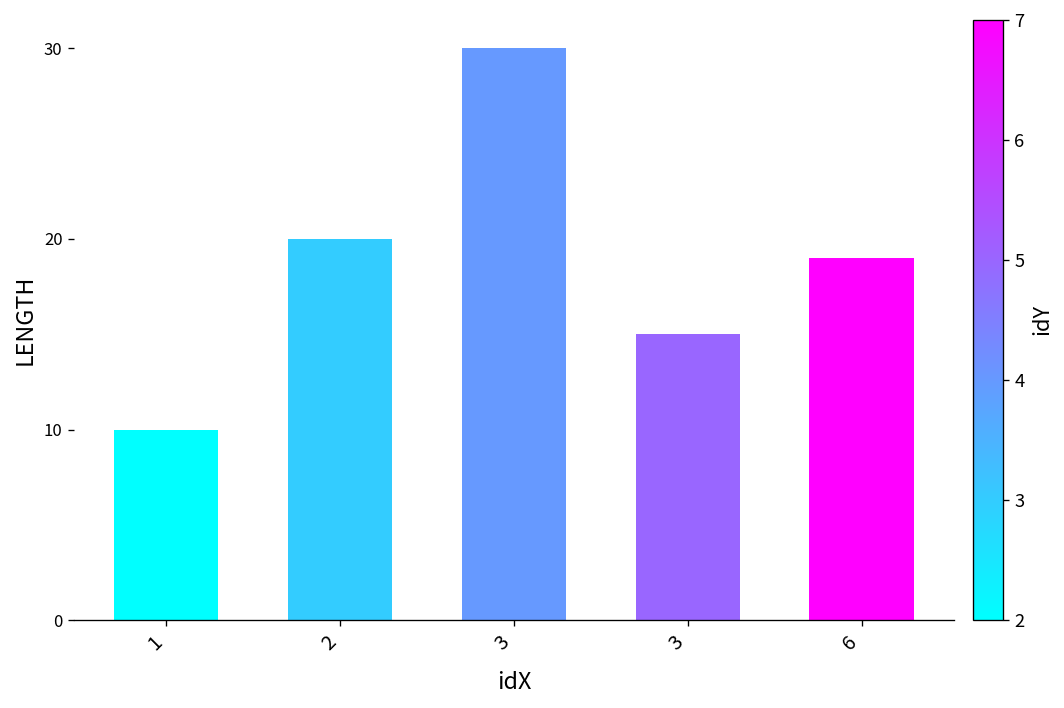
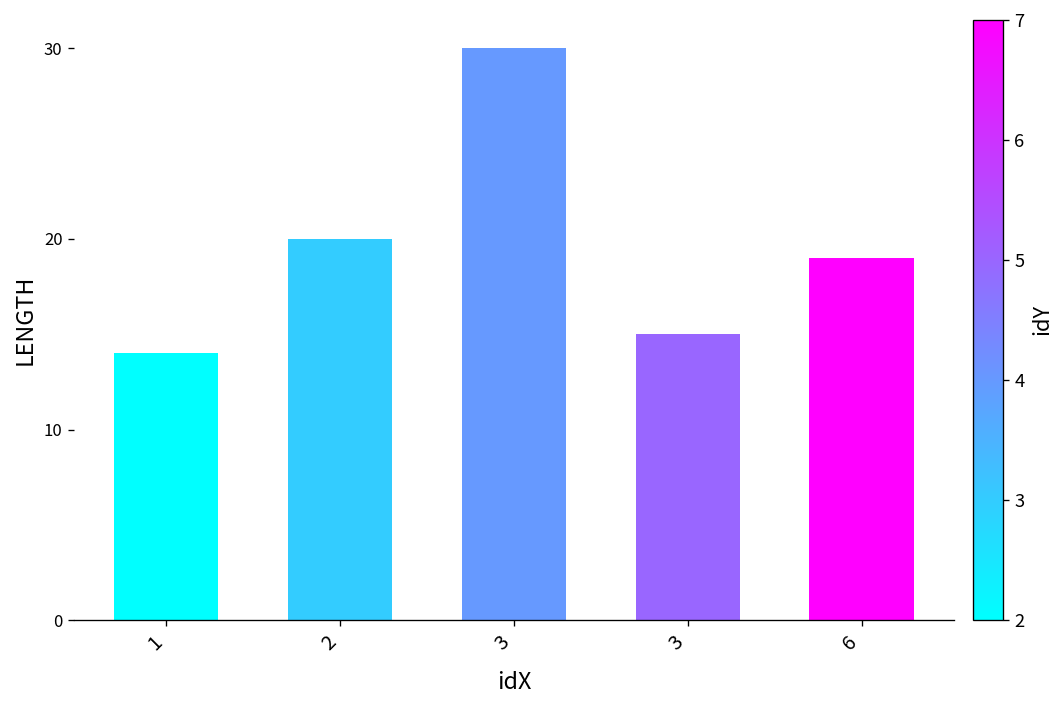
  {
-   "1": 10,
+   "1": 14,
    "2": 20,
    "6": 19
  }
